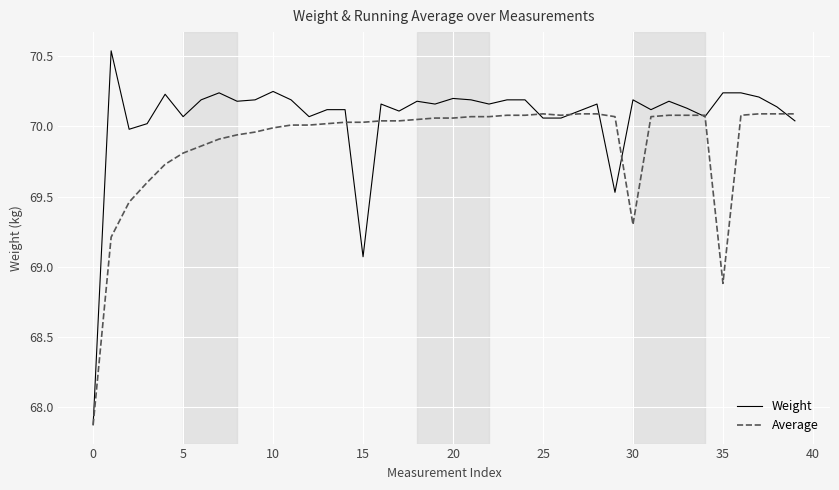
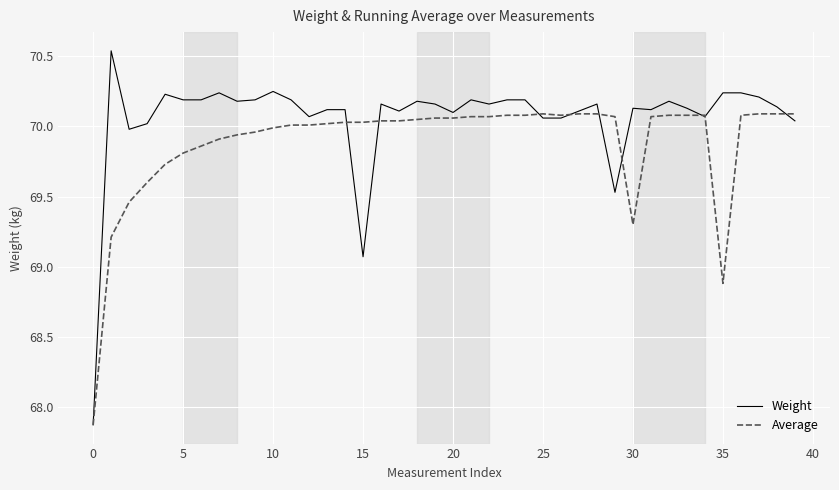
  {
    "Weight": {
-     "5": 70.07,
+     "5": 70.19,
      "10": 70.25,
      "15": 69.07,
-     "20": 70.2,
+     "20": 70.1,
      "25": 70.06,
-     "30": 70.19,
+     "30": 70.13,
      "35": 70.24
    },
    "Average": {
      "5": 69.81,
      "10": 69.99,
      "15": 70.03,
      "20": 70.06,
      "25": 70.09,
      "30": 69.30,
      "35": 68.88
    }
  }
